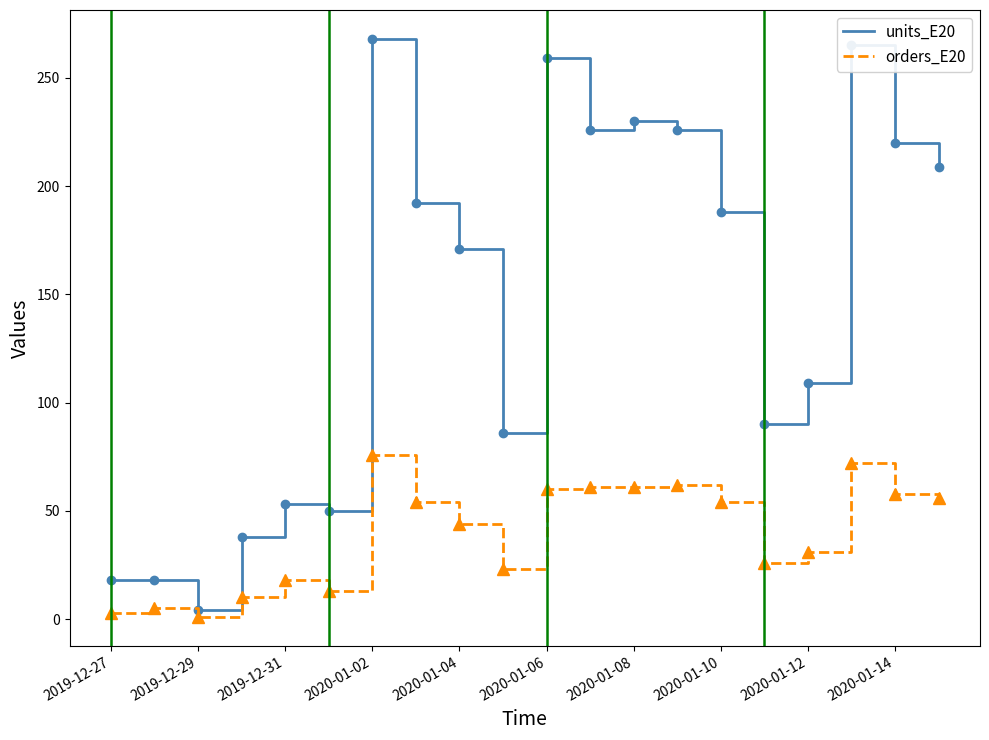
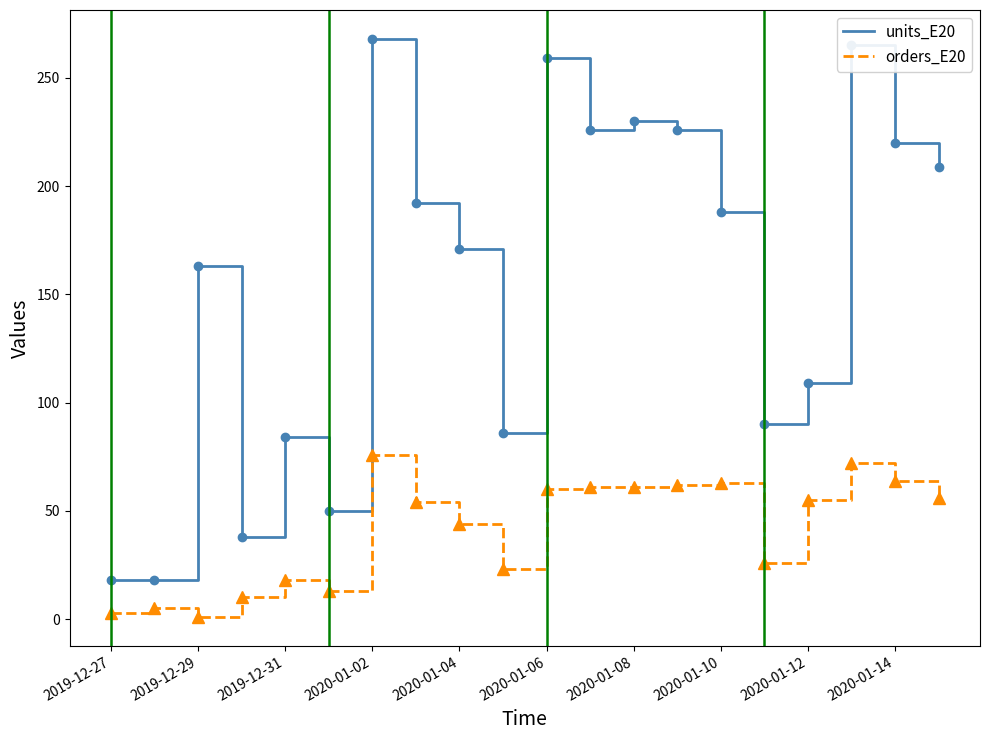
  {
    "units_E20": {
      "2019-12-27": 18,
-     "2019-12-29": 4,
-     "2019-12-31": 53,
+     "2019-12-29": 163,
+     "2019-12-31": 84,
      "2020-01-02": 268,
      "2020-01-04": 171,
      "2020-01-06": 259,
      "2020-01-08": 230,
      "2020-01-10": 188,
      "2020-01-12": 109,
      "2020-01-14": 220
    },
    "orders_E20": {
      "2019-12-27": 3,
      "2019-12-29": 1,
      "2019-12-31": 18,
      "2020-01-02": 76,
      "2020-01-04": 44,
      "2020-01-06": 60,
      "2020-01-08": 61,
-     "2020-01-10": 54,
-     "2020-01-12": 31,
-     "2020-01-14": 58
+     "2020-01-10": 63,
+     "2020-01-12": 55,
+     "2020-01-14": 64
    }
  }
